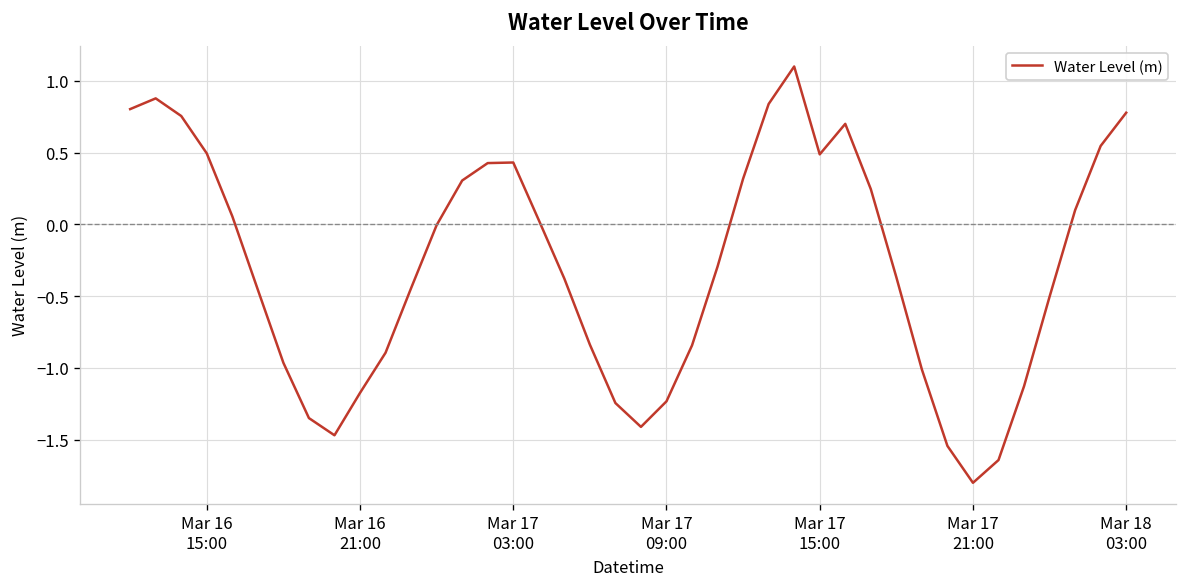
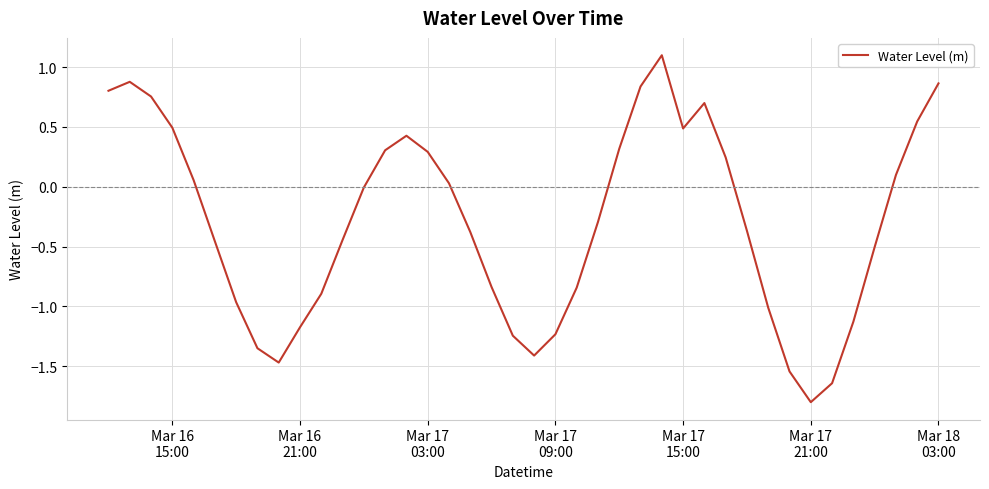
  {
    "Mar 16 15:00": 0.49,
    "Mar 16 21:00": -1.17,
-   "Mar 17 03:00": 0.43,
+   "Mar 17 03:00": 0.29,
    "Mar 17 09:00": -1.23,
    "Mar 17 15:00": 0.49,
    "Mar 17 21:00": -1.80,
-   "Mar 18 03:00": 0.78
+   "Mar 18 03:00": 0.86
  }
